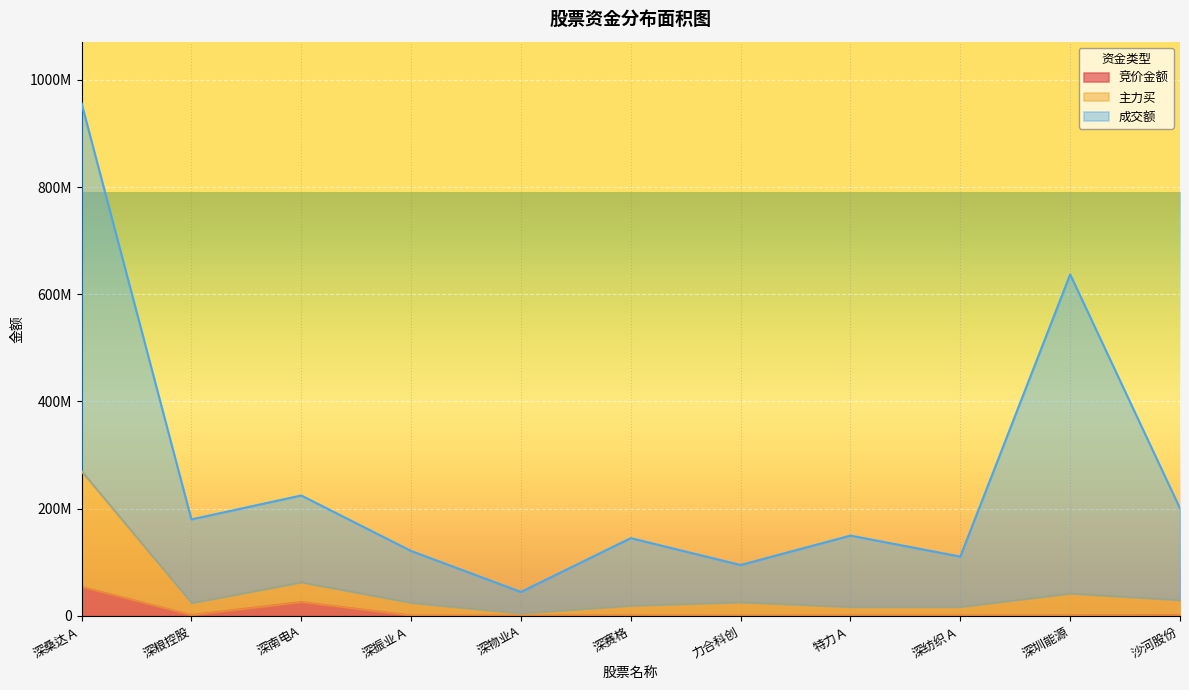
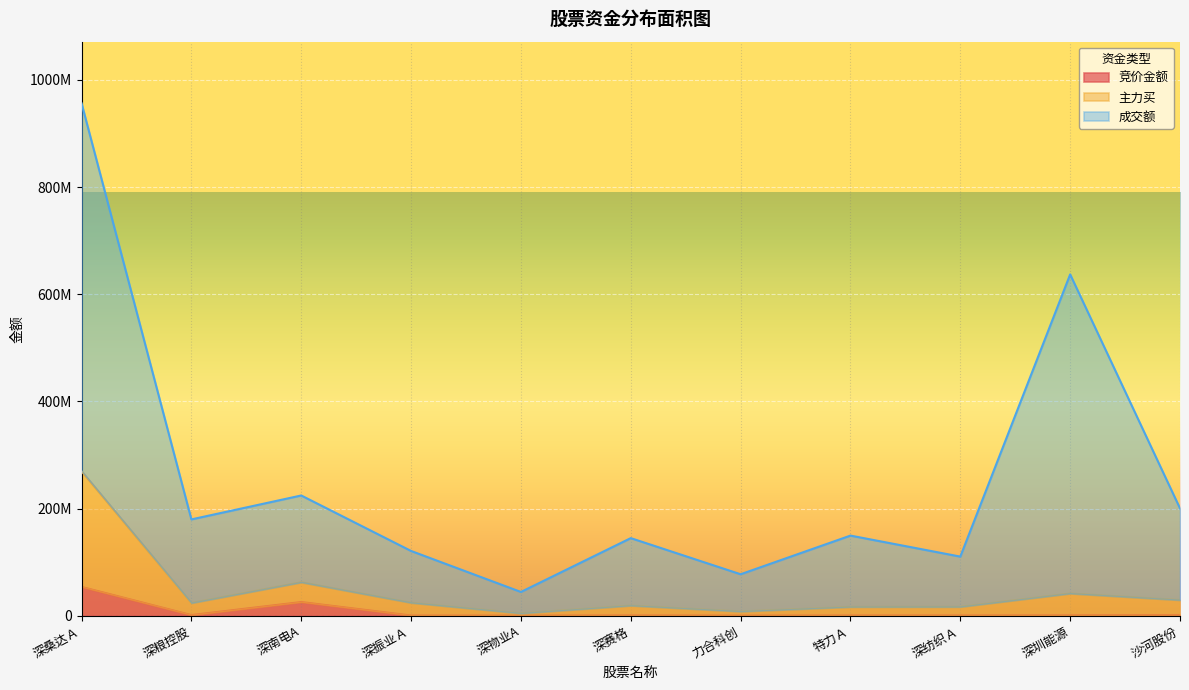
  {
    "竞价金额": {
      "深桑达Ａ": 50000000,
      "深粮控股": 0,
      "深南电A": 30000000,
      "深振业Ａ": 0,
      "深赛格": 0,
      "力合科创": 0,
      "特力Ａ": 0,
      "深纺织Ａ": 0,
      "深圳能源": 0,
      "沙河股份": 0
    },
    "主力买": {
      "深桑达Ａ": 220000000,
      "深粮控股": 20000000,
      "深南电A": 40000000,
      "深振业Ａ": 20000000,
      "深赛格": 20000000,
-     "力合科创": 30000000,
+     "力合科创": 10000000,
      "特力Ａ": 20000000,
      "深纺织Ａ": 20000000,
      "深圳能源": 40000000,
      "沙河股份": 30000000
    },
    "成交额": {
      "深桑达Ａ": 690000000,
      "深粮控股": 160000000,
      "深南电A": 160000000,
      "深振业Ａ": 100000000,
      "深物业A": 40000000,
      "深赛格": 130000000,
      "力合科创": 70000000,
      "特力Ａ": 130000000,
      "深纺织Ａ": 90000000,
      "深圳能源": 600000000,
      "沙河股份": 170000000
    }
  }
